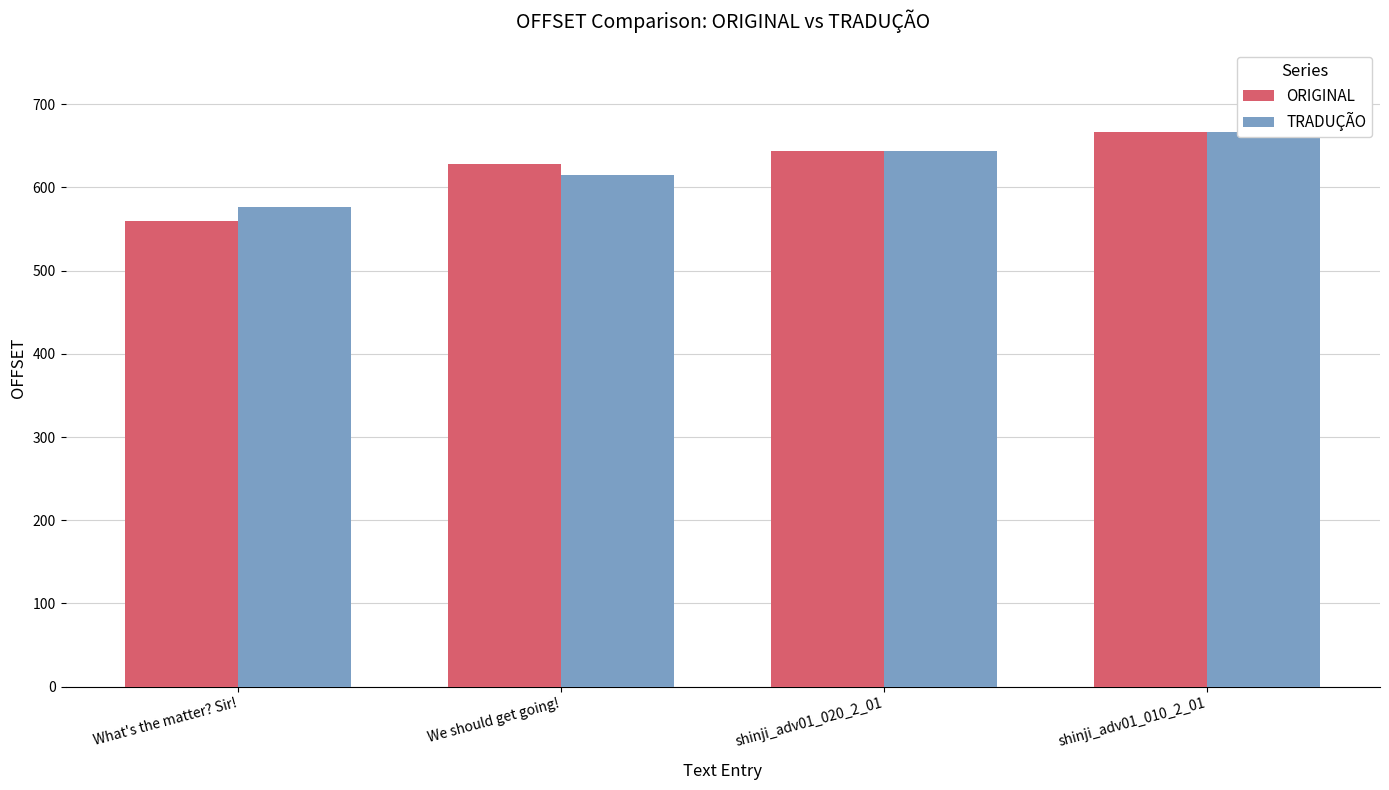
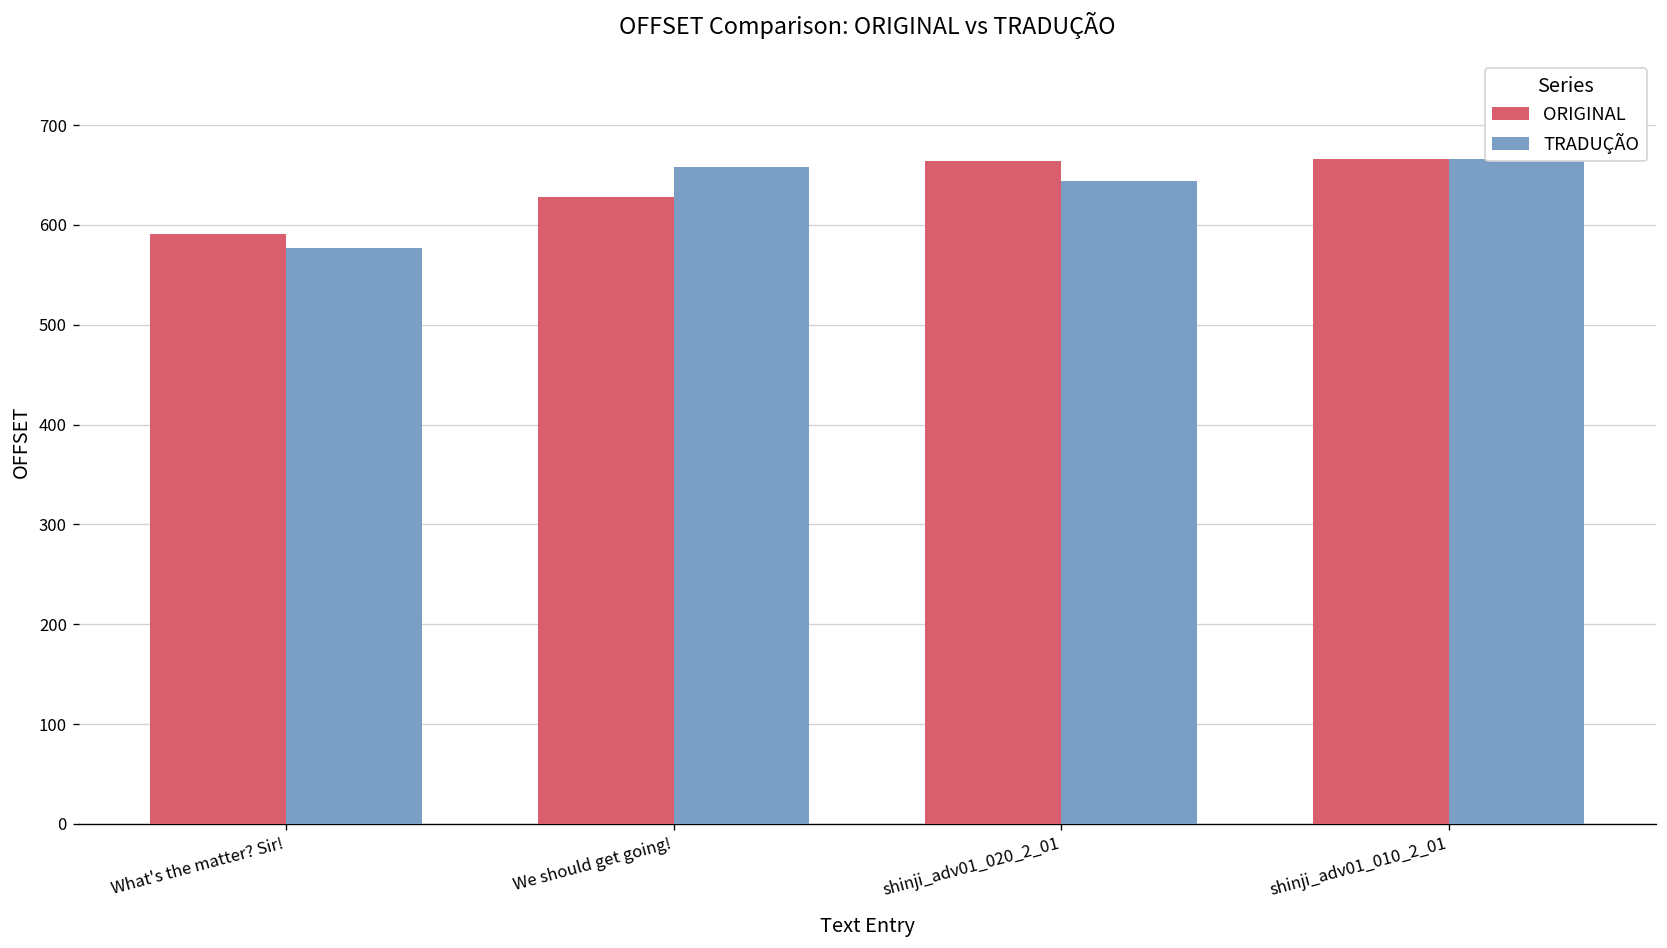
  {
    "ORIGINAL": {
-     "What's the matter? Sir!": 560,
+     "What's the matter? Sir!": 590,
      "We should get going!": 630,
-     "shinji_adv01_020_2_01": 640,
+     "shinji_adv01_020_2_01": 660,
      "shinji_adv01_010_2_01": 670
    },
    "TRADUÇÃO": {
      "What's the matter? Sir!": 580,
-     "We should get going!": 620,
+     "We should get going!": 660,
      "shinji_adv01_020_2_01": 640
    }
  }
